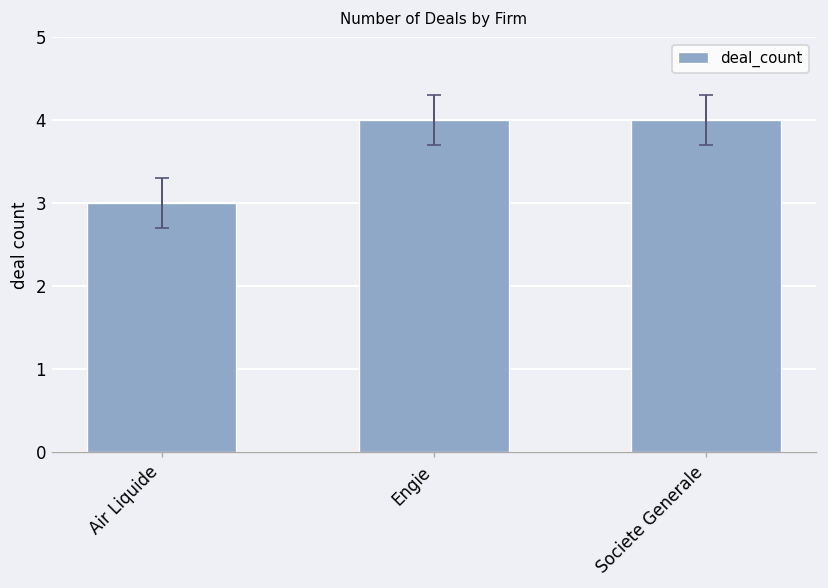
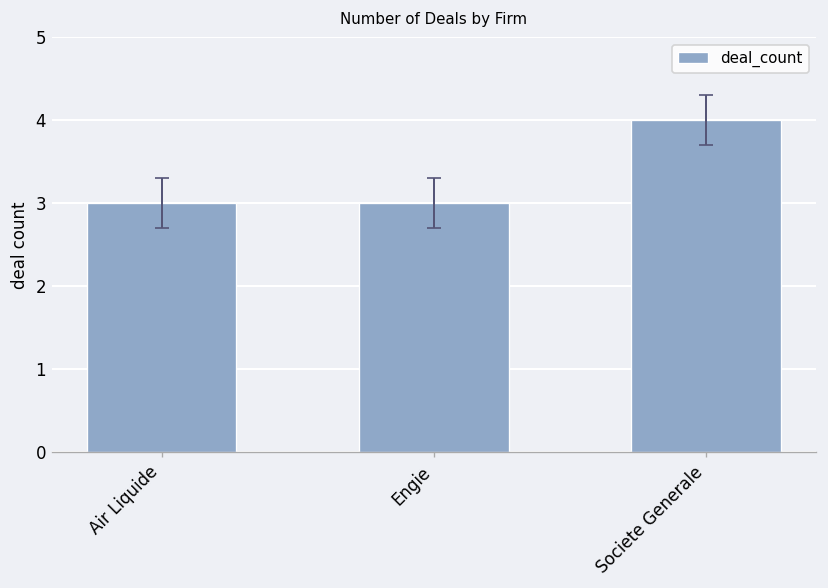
  {
    "deal_count": {
      "Air Liquide": 3,
-     "Engie": 4,
+     "Engie": 3,
      "Societe Generale": 4
    }
  }
